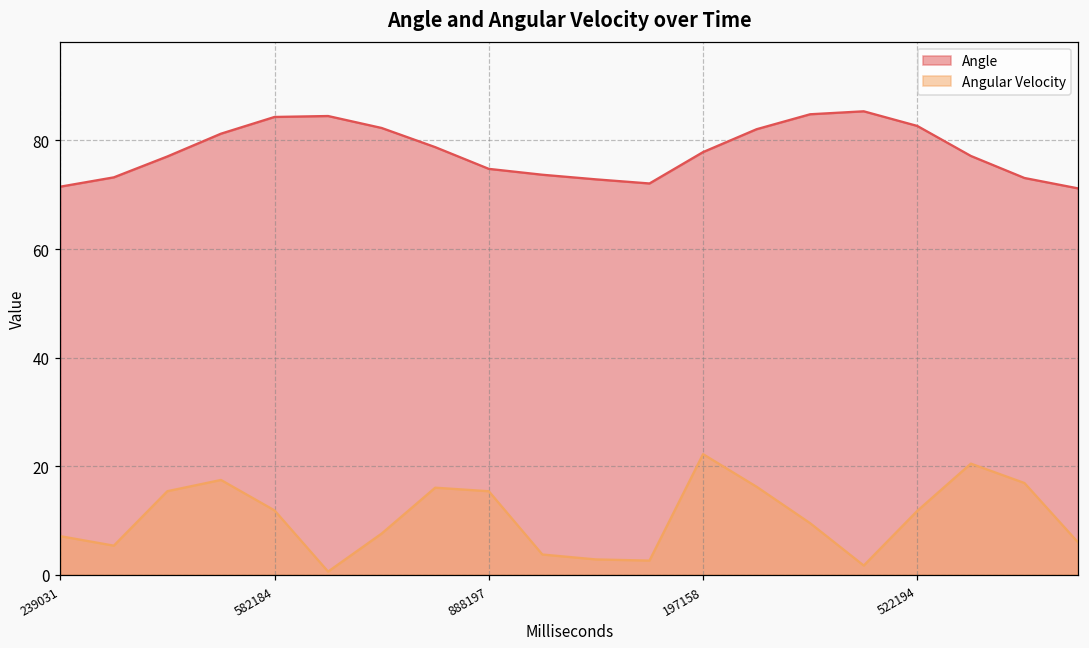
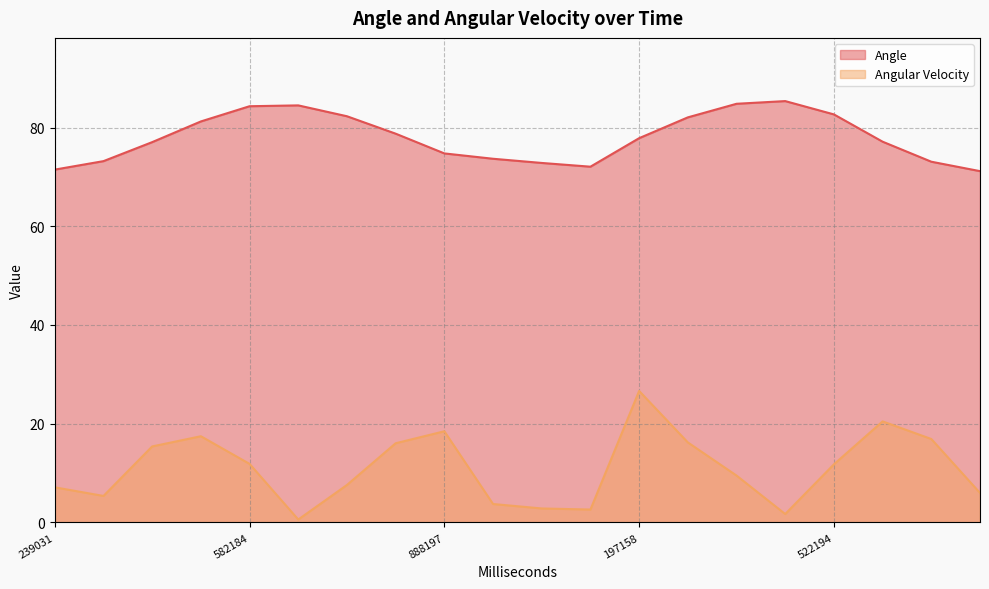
  {
    "Angle": {
      "239031": 71,
      "582184": 84,
      "888197": 75,
      "197158": 78,
      "522194": 83
    },
    "Angular Velocity": {
      "239031": 7,
      "582184": 12,
-     "888197": 15,
-     "197158": 22,
+     "888197": 18,
+     "197158": 27,
      "522194": 12
    }
  }
